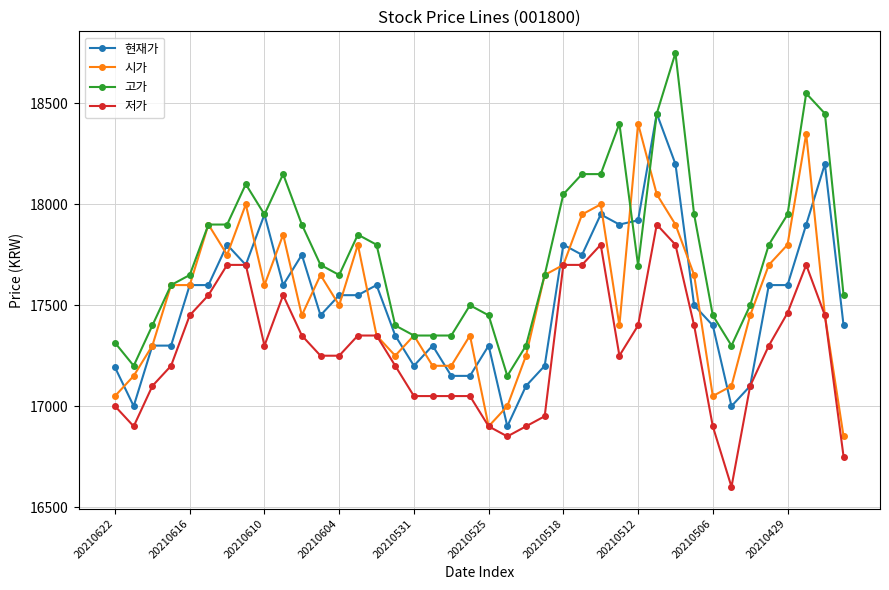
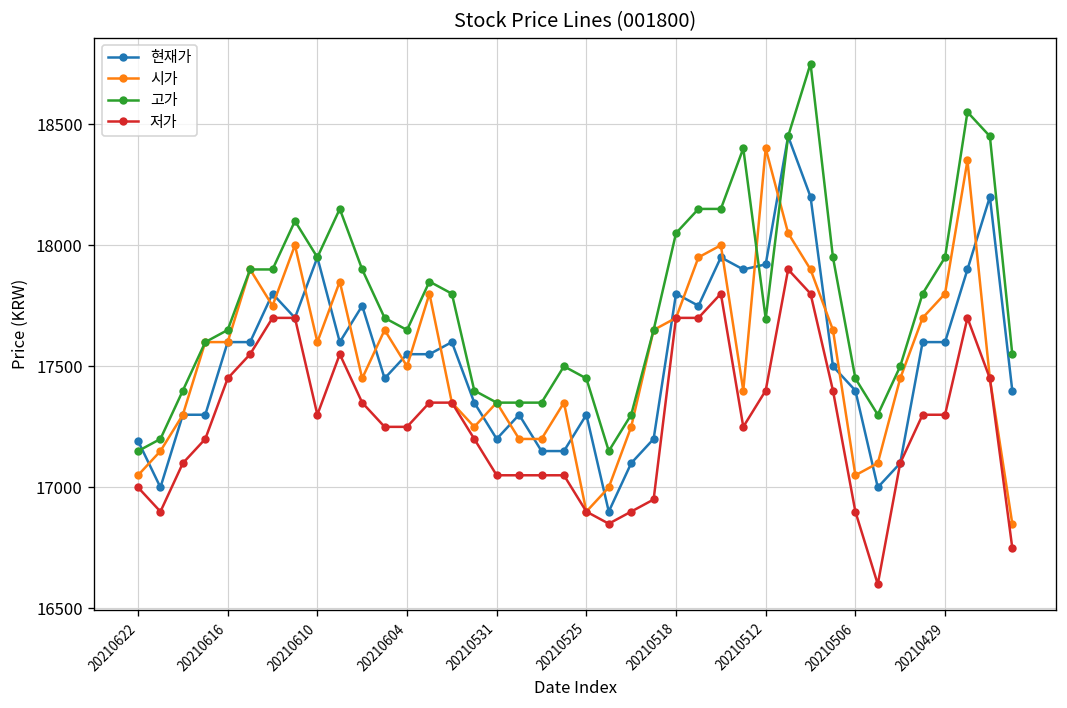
  {
    "현재가": {
      "20210622": 17190,
      "20210604": 17550,
      "20210531": 17200,
      "20210525": 17300,
      "20210518": 17800,
      "20210512": 17920,
      "20210506": 17400,
      "20210429": 17600
    },
    "시가": {
      "20210622": 17050,
      "20210610": 17600,
      "20210604": 17500,
      "20210512": 18400,
      "20210506": 17050,
      "20210429": 17800
    },
    "고가": {
-     "20210622": 17310,
+     "20210622": 17150,
      "20210616": 17650,
      "20210604": 17650,
      "20210525": 17450,
      "20210518": 18050,
      "20210512": 17700,
      "20210506": 17450,
      "20210429": 17950
    },
    "저가": {
      "20210622": 17000,
      "20210616": 17450,
      "20210610": 17300,
      "20210604": 17250,
      "20210531": 17050,
      "20210512": 17400,
      "20210506": 16900,
-     "20210429": 17460
+     "20210429": 17300
    }
  }
